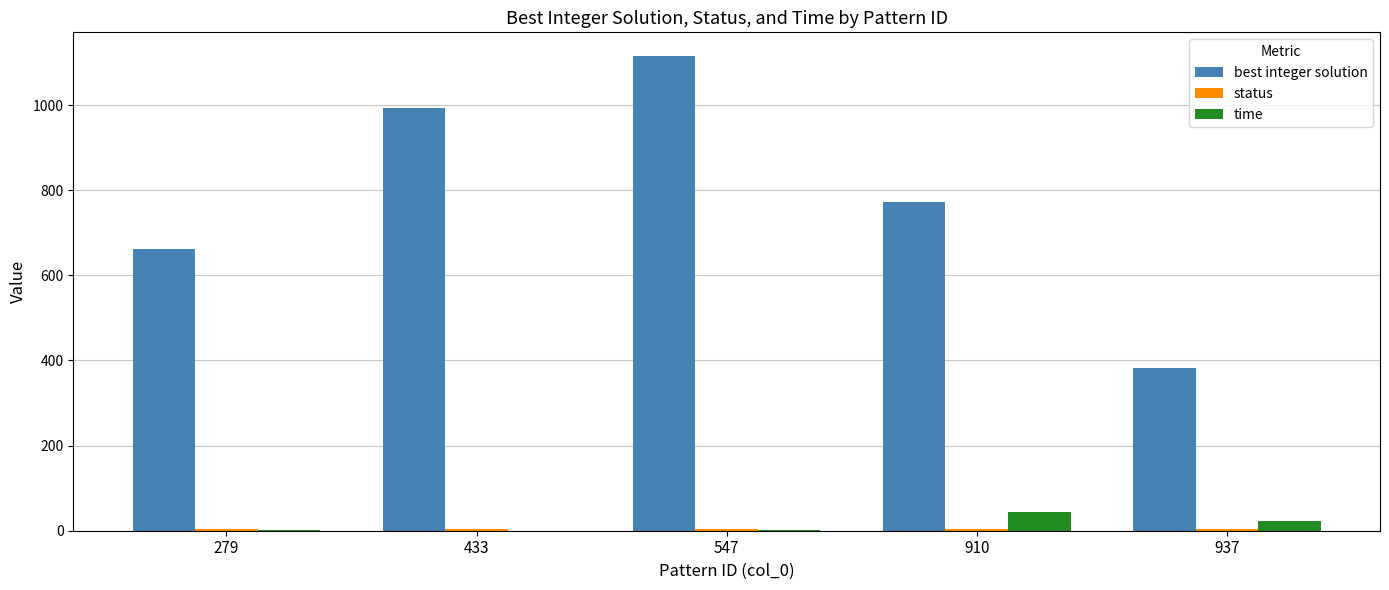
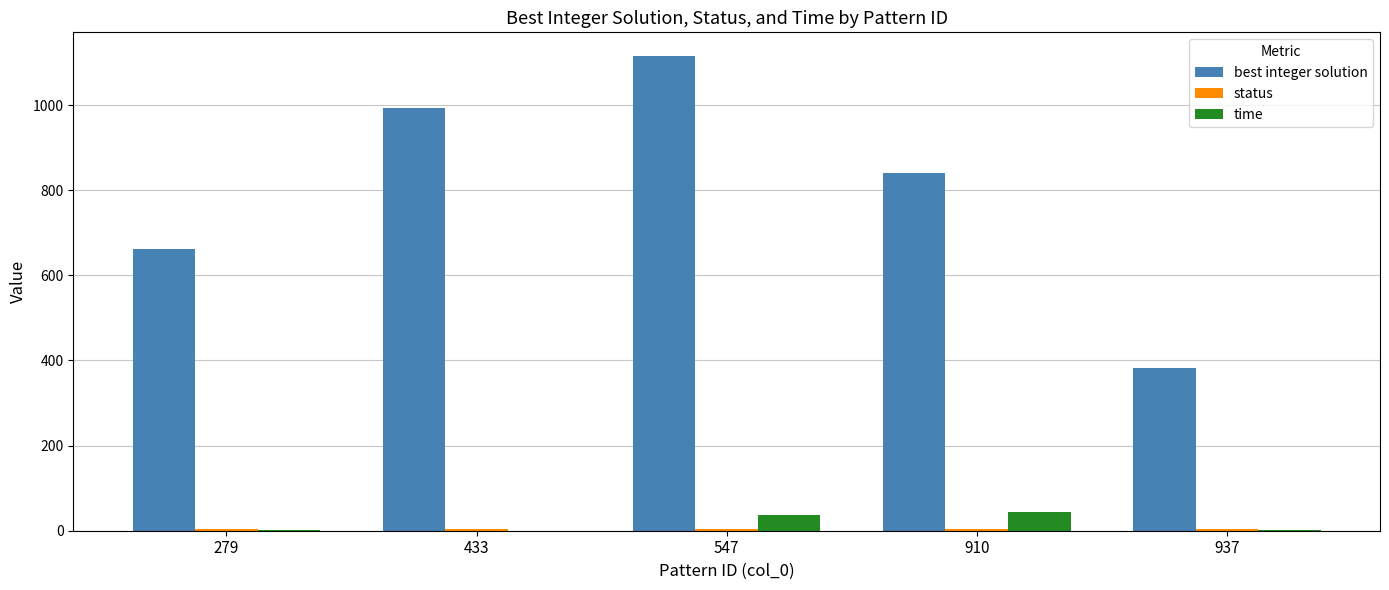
  {
    "best integer solution": {
      "279": 660,
      "433": 990,
      "547": 1120,
-     "910": 770,
+     "910": 840,
      "937": 380
    },
    "time": {
-     "547": 0,
+     "547": 40,
      "910": 40,
-     "937": 20
+     "937": 0
    }
  }
